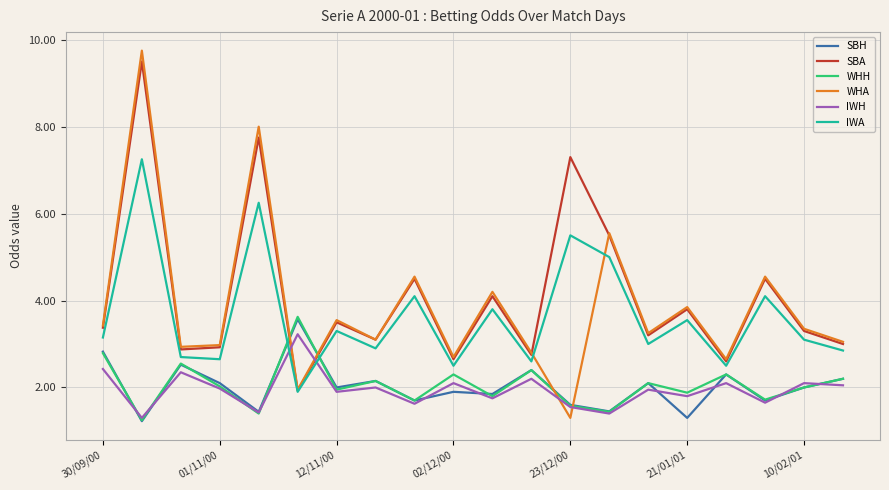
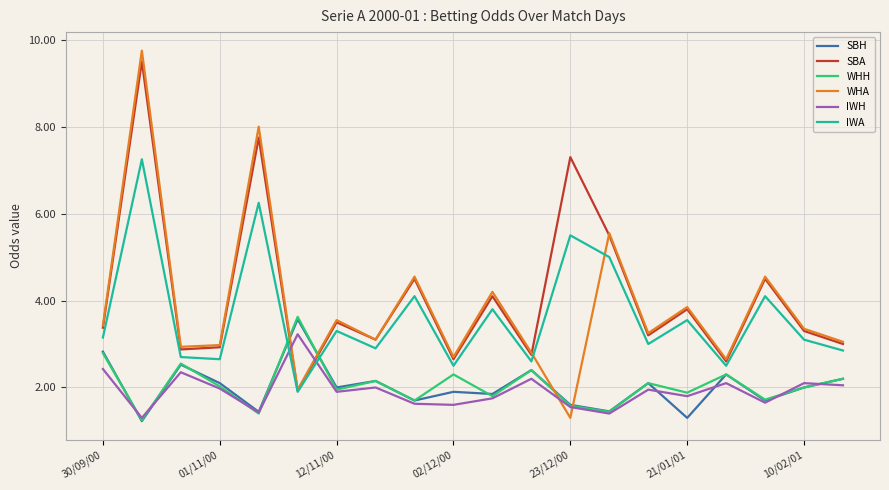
  {
    "SBH": {
      "01/11/00": 2.1,
      "02/12/00": 1.9,
      "21/01/01": 1.3
    },
    "SBA": {
      "23/12/00": 7.3
    },
    "WHA": {
      "23/12/00": 1.3
    },
    "IWH": {
      "30/09/00": 2.4,
-     "02/12/00": 2.1,
+     "02/12/00": 1.6,
      "21/01/01": 1.8,
      "10/02/01": 2.1
    }
  }
